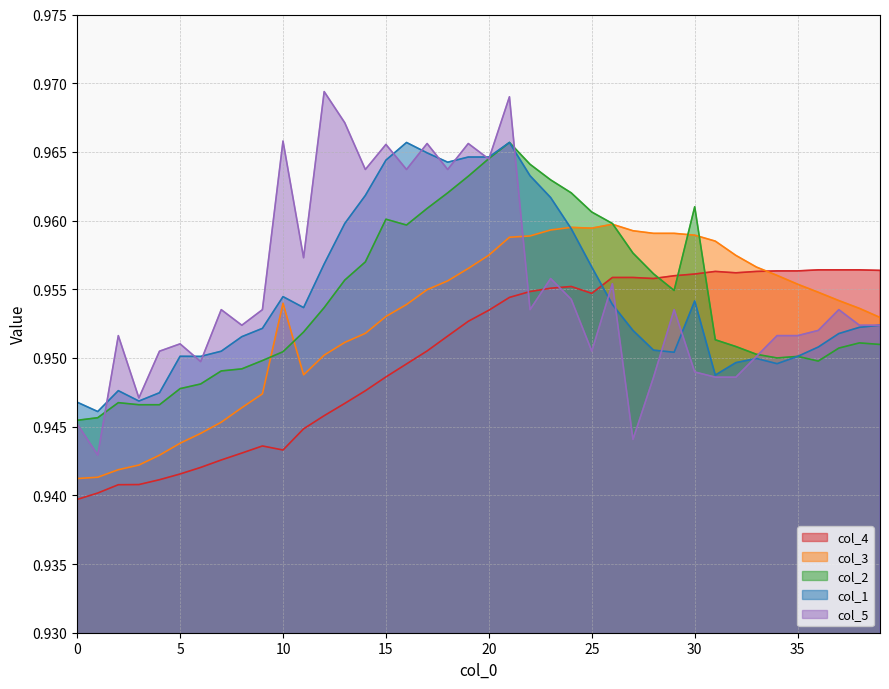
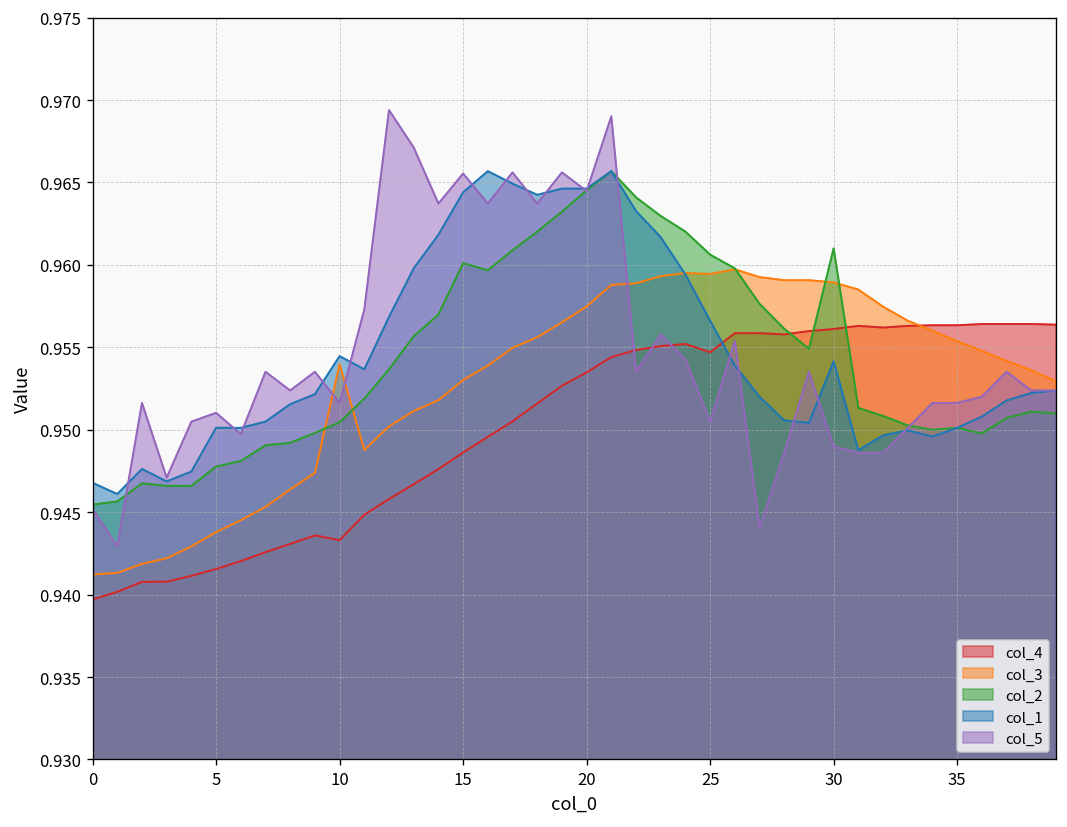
  {
    "col_4": {
      "0": 0.9397,
      "5": 0.9416,
      "10": 0.9433,
      "15": 0.9486,
      "20": 0.9535,
      "25": 0.9547,
      "30": 0.9561,
      "35": 0.9563
    },
    "col_3": {
      "0": 0.9412,
      "5": 0.9438,
      "10": 0.9540,
      "15": 0.9530,
      "20": 0.9575,
      "25": 0.9594,
      "30": 0.9589,
      "35": 0.9554
    },
    "col_2": {
      "0": 0.9455,
      "5": 0.9478,
      "10": 0.9505,
      "15": 0.9601,
      "25": 0.9606,
      "30": 0.9610
    },
    "col_1": {
      "0": 0.9468,
      "5": 0.9501,
      "10": 0.9545,
      "15": 0.9644,
      "25": 0.9566,
      "30": 0.9542
    },
    "col_5": {
      "0": 0.9452,
      "5": 0.9510,
-     "10": 0.9658,
+     "10": 0.9516,
      "15": 0.9655,
      "25": 0.9505,
      "30": 0.9490,
      "35": 0.9516
    }
  }
